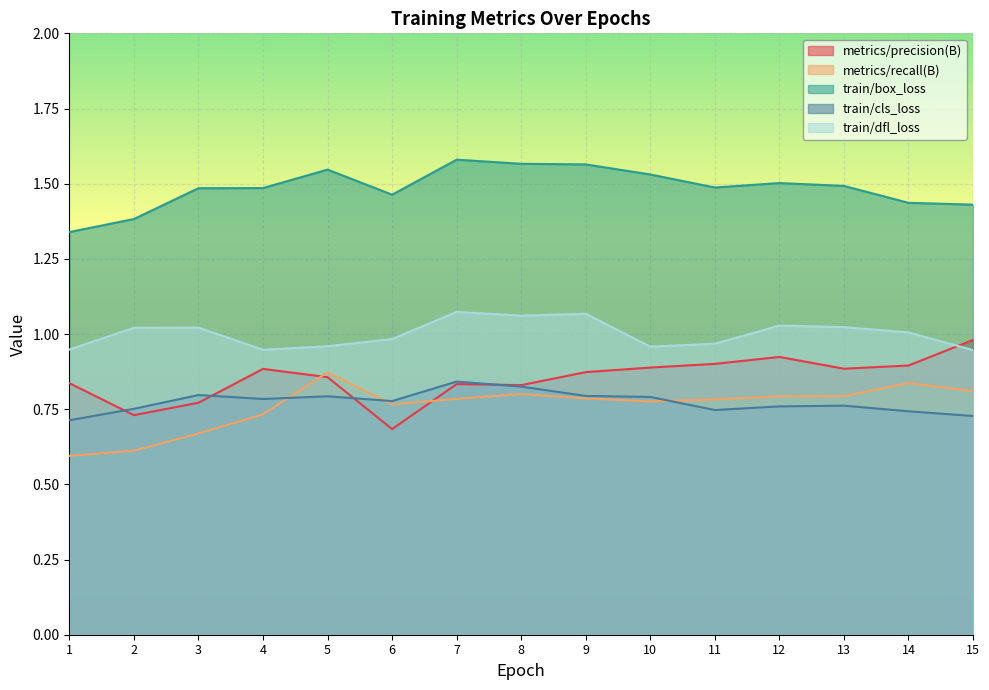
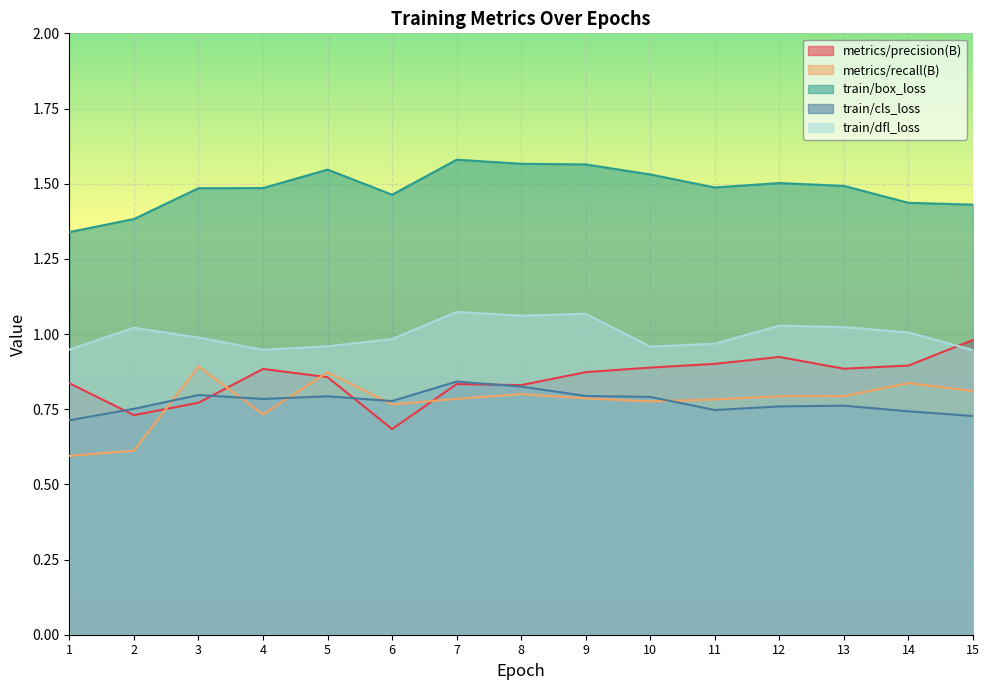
  {
    "metrics/precision(B)": {
      "1": 0.84,
      "2": 0.73,
      "3": 0.77,
      "4": 0.88,
      "5": 0.86,
      "6": 0.68,
      "9": 0.87,
      "10": 0.89,
      "11": 0.90,
      "12": 0.92,
      "13": 0.88,
      "14": 0.90,
      "15": 0.98
    },
    "metrics/recall(B)": {
      "1": 0.59,
      "2": 0.61,
-     "3": 0.67,
+     "3": 0.89,
      "4": 0.73,
      "5": 0.87,
      "6": 0.77,
      "7": 0.78,
      "8": 0.80,
      "10": 0.78,
      "11": 0.78,
      "12": 0.79,
      "13": 0.79,
      "14": 0.84,
      "15": 0.81
    },
    "train/dfl_loss": {
      "1": 0.95,
      "2": 1.02,
-     "3": 1.02,
+     "3": 0.99,
      "4": 0.95,
      "5": 0.96,
      "6": 0.98,
      "7": 1.07,
      "8": 1.06,
      "9": 1.07,
      "10": 0.96,
      "11": 0.97,
      "12": 1.03,
      "13": 1.02,
      "14": 1.01,
      "15": 0.95
    }
  }
